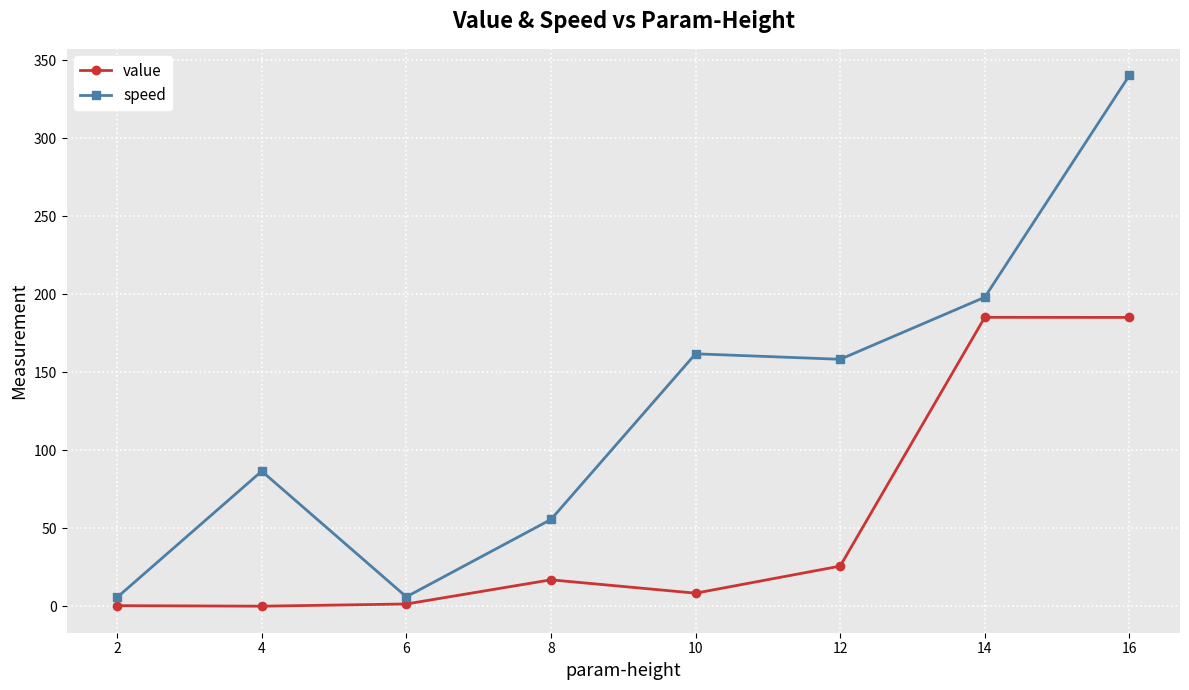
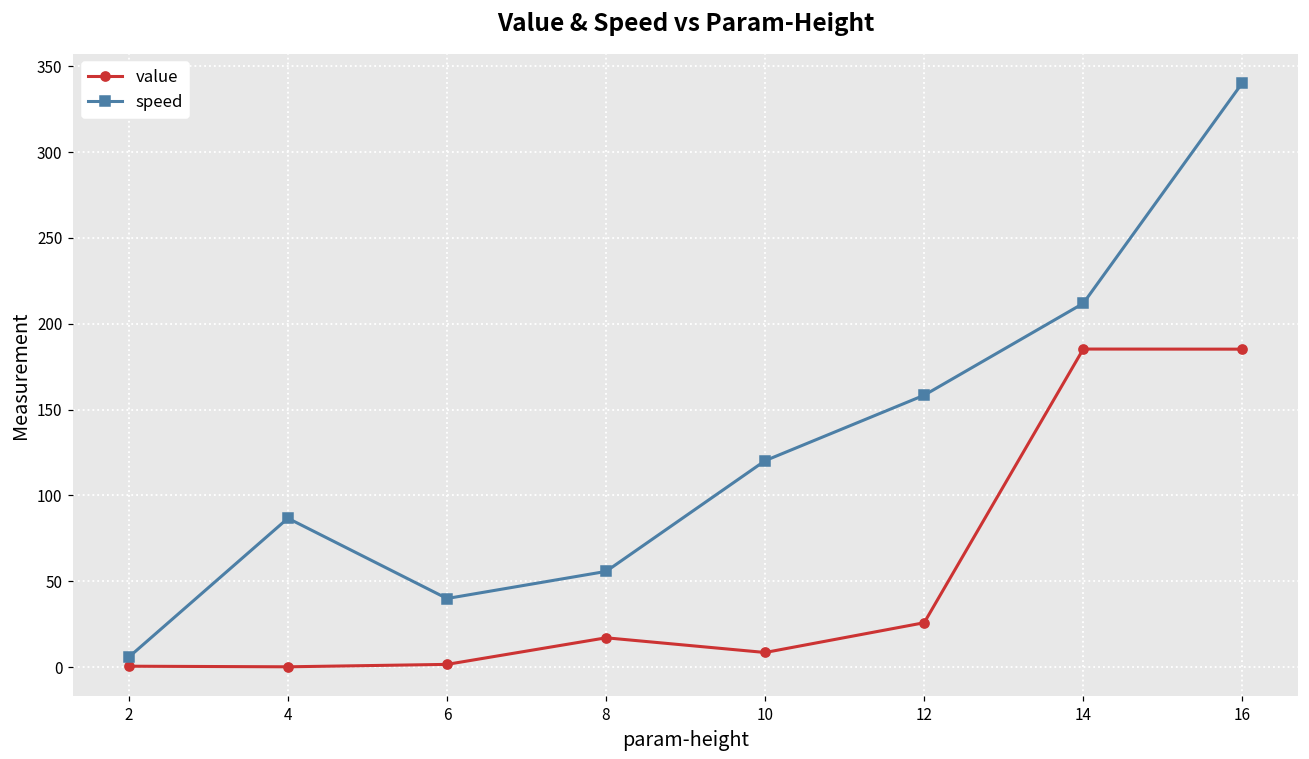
  {
    "value": {
      "2": 1,
      "4": 0,
      "6": 2,
      "8": 17,
      "10": 9,
      "12": 26,
      "14": 185,
      "16": 185
    },
    "speed": {
      "2": 6,
      "4": 87,
-     "6": 6,
+     "6": 40,
      "8": 56,
-     "10": 162,
+     "10": 120,
      "12": 158,
-     "14": 198,
+     "14": 212,
      "16": 340
    }
  }
